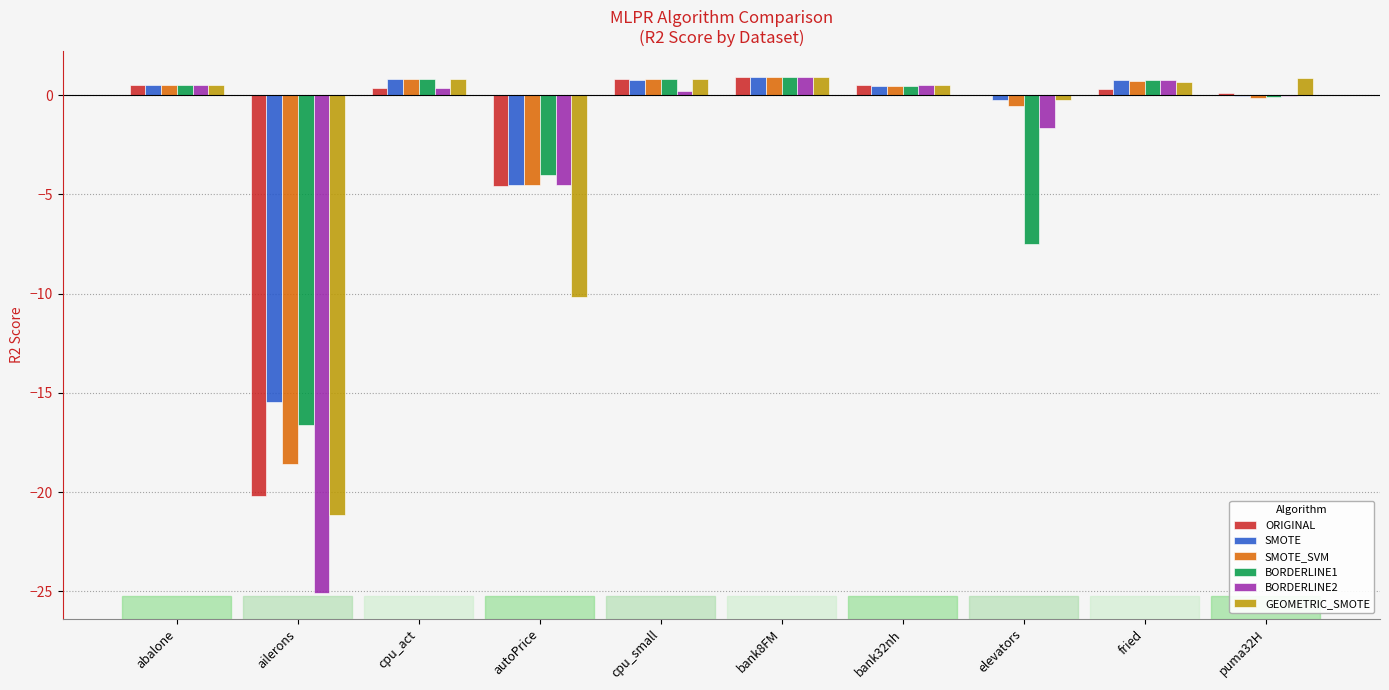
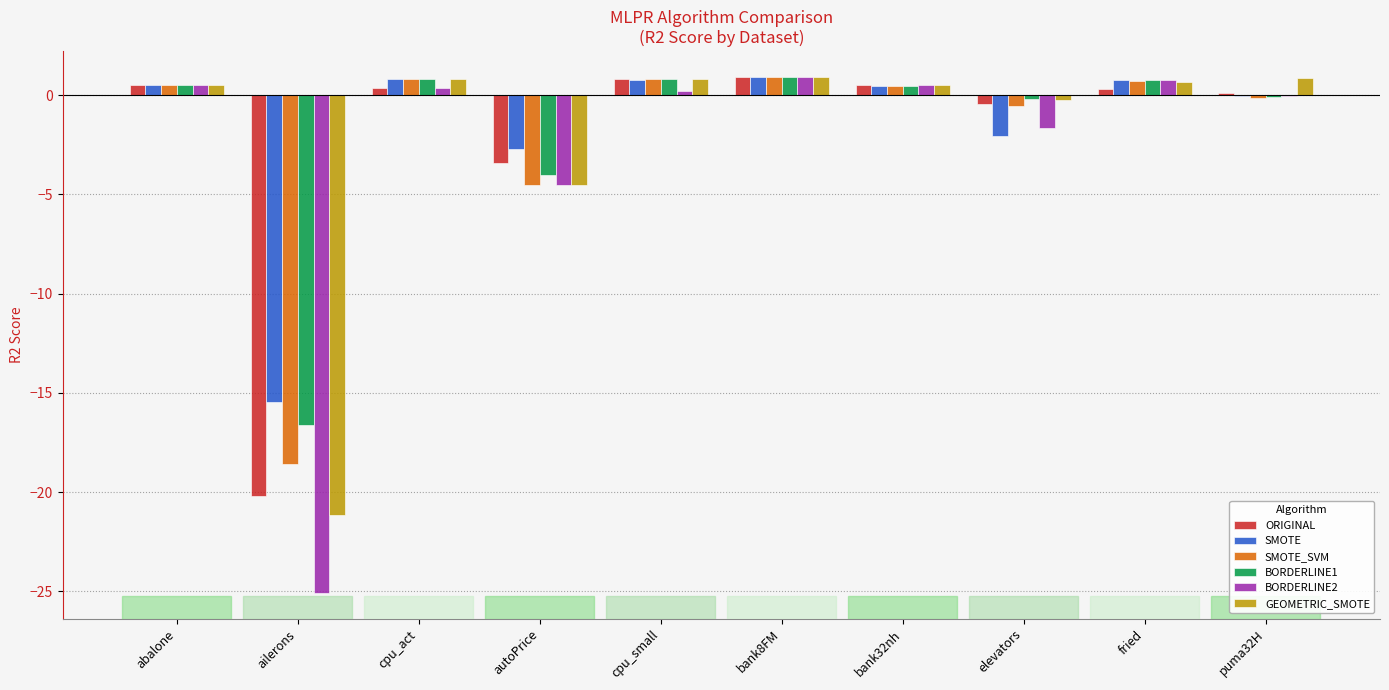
  {
    "ORIGINAL": {
      "abalone": 0.5,
      "ailerons": -20.2,
      "cpu_act": 0.4,
-     "autoPrice": -4.6,
+     "autoPrice": -3.4,
      "cpu_small": 0.8,
      "bank8FM": 0.9,
      "bank32nh": 0.5,
-     "elevators": 0.0,
+     "elevators": -0.4,
      "fried": 0.3
    },
    "SMOTE": {
      "abalone": 0.5,
      "ailerons": -15.4,
      "cpu_act": 0.8,
-     "autoPrice": -4.5,
+     "autoPrice": -2.7,
      "cpu_small": 0.8,
      "bank8FM": 0.9,
      "bank32nh": 0.5,
-     "elevators": -0.2,
+     "elevators": -2.1,
      "fried": 0.8
    },
    "SMOTE_SVM": {
      "abalone": 0.5,
      "ailerons": -18.6,
      "cpu_act": 0.8,
      "autoPrice": -4.5,
      "cpu_small": 0.8,
      "bank8FM": 0.9,
      "bank32nh": 0.5,
      "elevators": -0.5,
      "fried": 0.7
    },
    "BORDERLINE1": {
      "abalone": 0.5,
      "ailerons": -16.6,
      "cpu_act": 0.8,
      "autoPrice": -4.0,
      "cpu_small": 0.8,
      "bank8FM": 0.9,
      "bank32nh": 0.5,
-     "elevators": -7.5,
+     "elevators": -0.2,
      "fried": 0.8
    },
    "BORDERLINE2": {
      "abalone": 0.5,
      "ailerons": -25.1,
      "cpu_act": 0.4,
      "autoPrice": -4.5,
      "cpu_small": 0.2,
      "bank8FM": 0.9,
      "bank32nh": 0.5,
      "elevators": -1.6,
      "fried": 0.8
    },
    "GEOMETRIC_SMOTE": {
      "abalone": 0.5,
      "ailerons": -21.1,
      "cpu_act": 0.8,
-     "autoPrice": -10.1,
+     "autoPrice": -4.5,
      "cpu_small": 0.8,
      "bank8FM": 0.9,
      "bank32nh": 0.5,
      "elevators": -0.2,
      "fried": 0.6,
      "puma32H": 0.8
    }
  }
